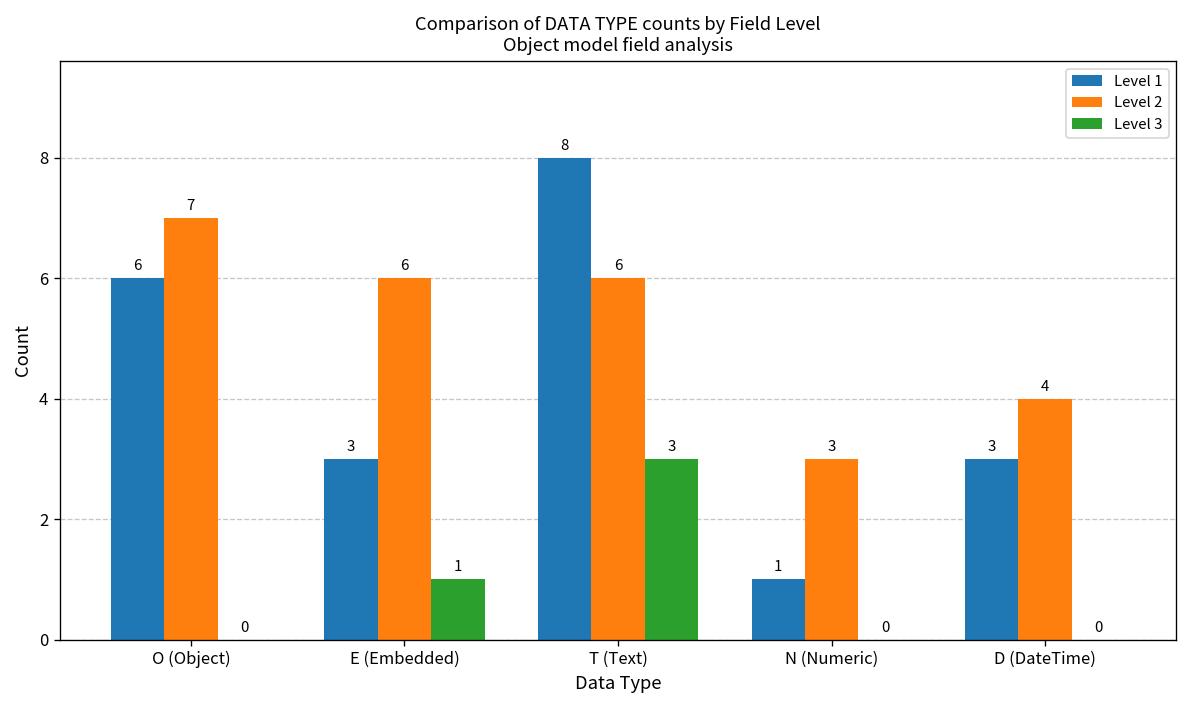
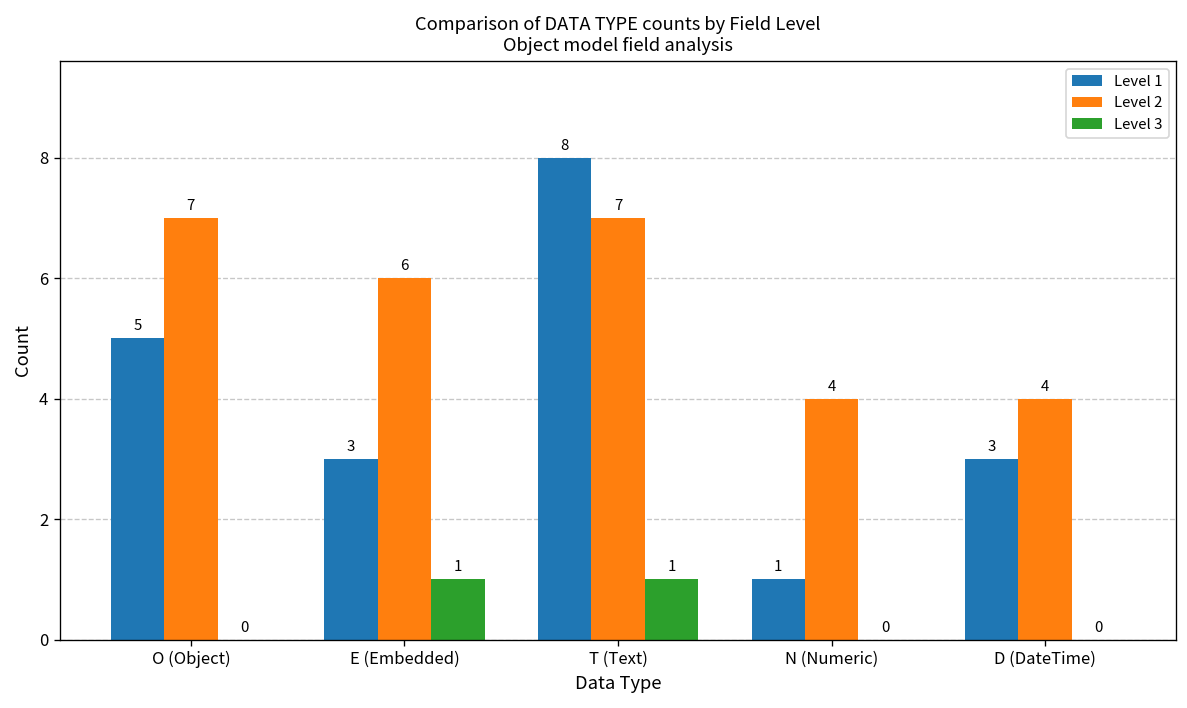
  {
    "Level 1": {
-     "O (Object)": 6,
+     "O (Object)": 5,
      "E (Embedded)": 3,
      "T (Text)": 8,
      "N (Numeric)": 1,
      "D (DateTime)": 3
    },
    "Level 2": {
      "O (Object)": 7,
      "E (Embedded)": 6,
-     "T (Text)": 6,
-     "N (Numeric)": 3,
+     "T (Text)": 7,
+     "N (Numeric)": 4,
      "D (DateTime)": 4
    },
    "Level 3": {
      "O (Object)": 0,
      "E (Embedded)": 1,
-     "T (Text)": 3,
+     "T (Text)": 1,
      "N (Numeric)": 0,
      "D (DateTime)": 0
    }
  }
